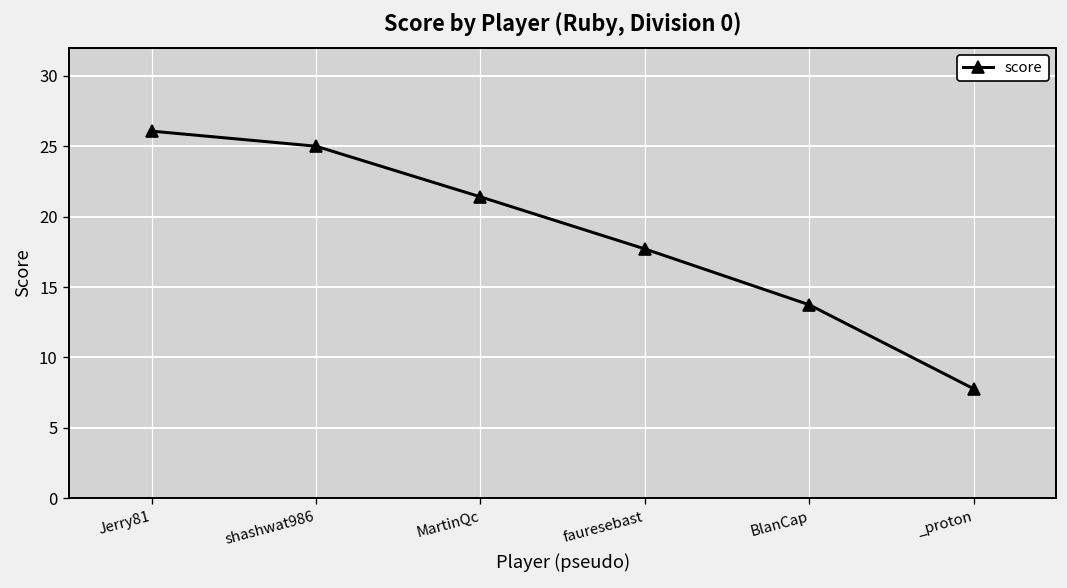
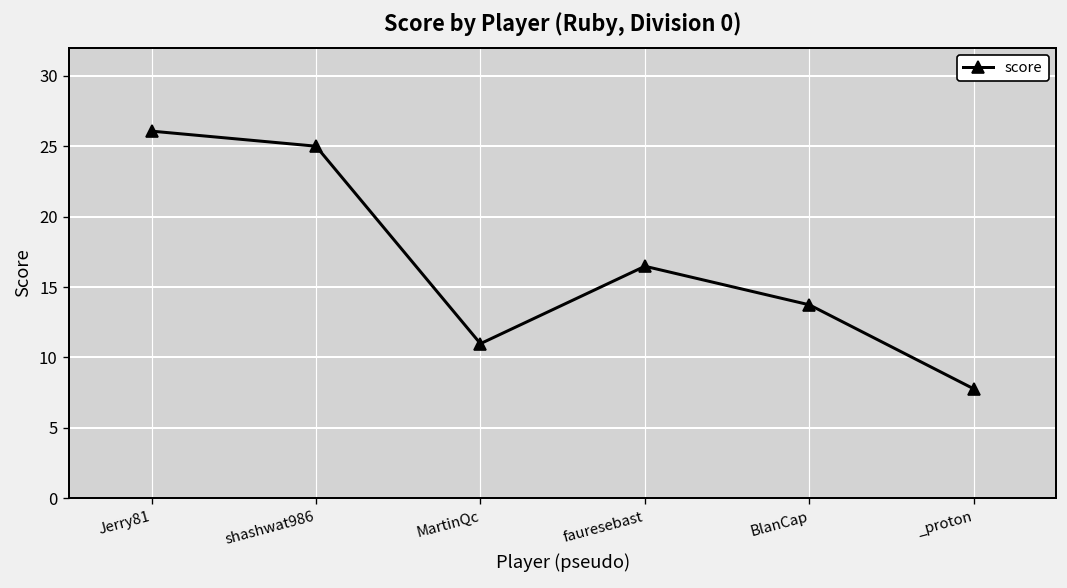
  {
    "Jerry81": 26.1,
    "shashwat986": 25.0,
-   "MartinQc": 21.4,
-   "fauresebast": 17.7,
+   "MartinQc": 11.0,
+   "fauresebast": 16.5,
    "BlanCap": 13.7,
    "_proton": 7.8
  }
